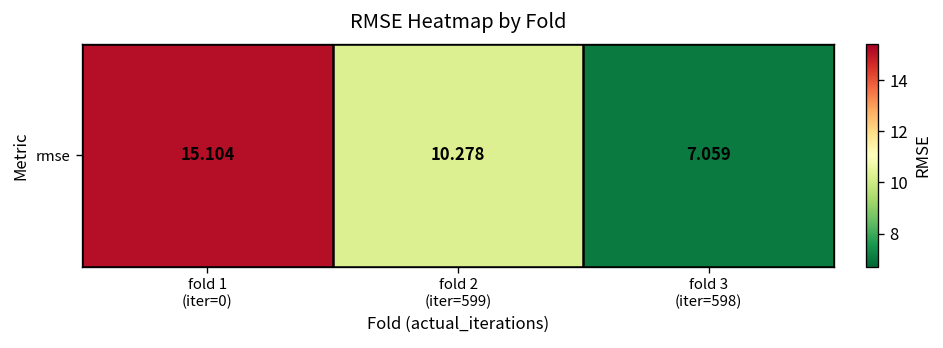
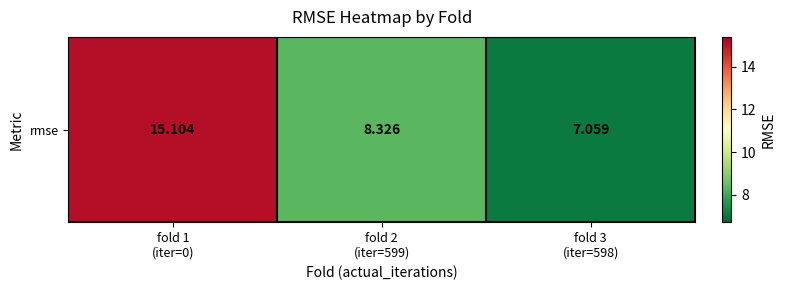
  {
    "rmse": {
      "fold 1 (iter=0)": 15.104,
-     "fold 2 (iter=599)": 10.278,
+     "fold 2 (iter=599)": 8.326,
      "fold 3 (iter=598)": 7.059
    }
  }
